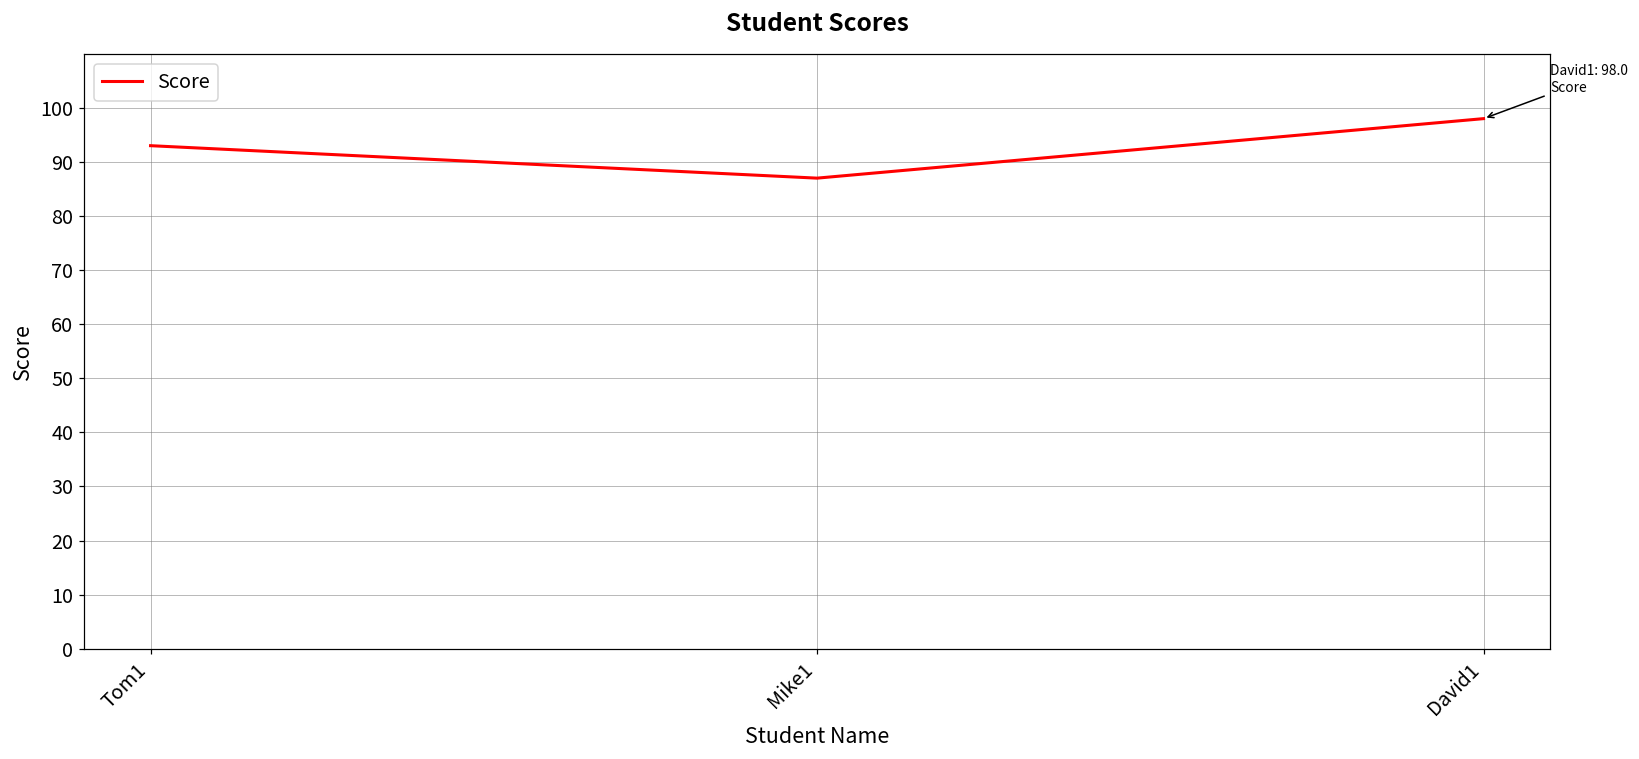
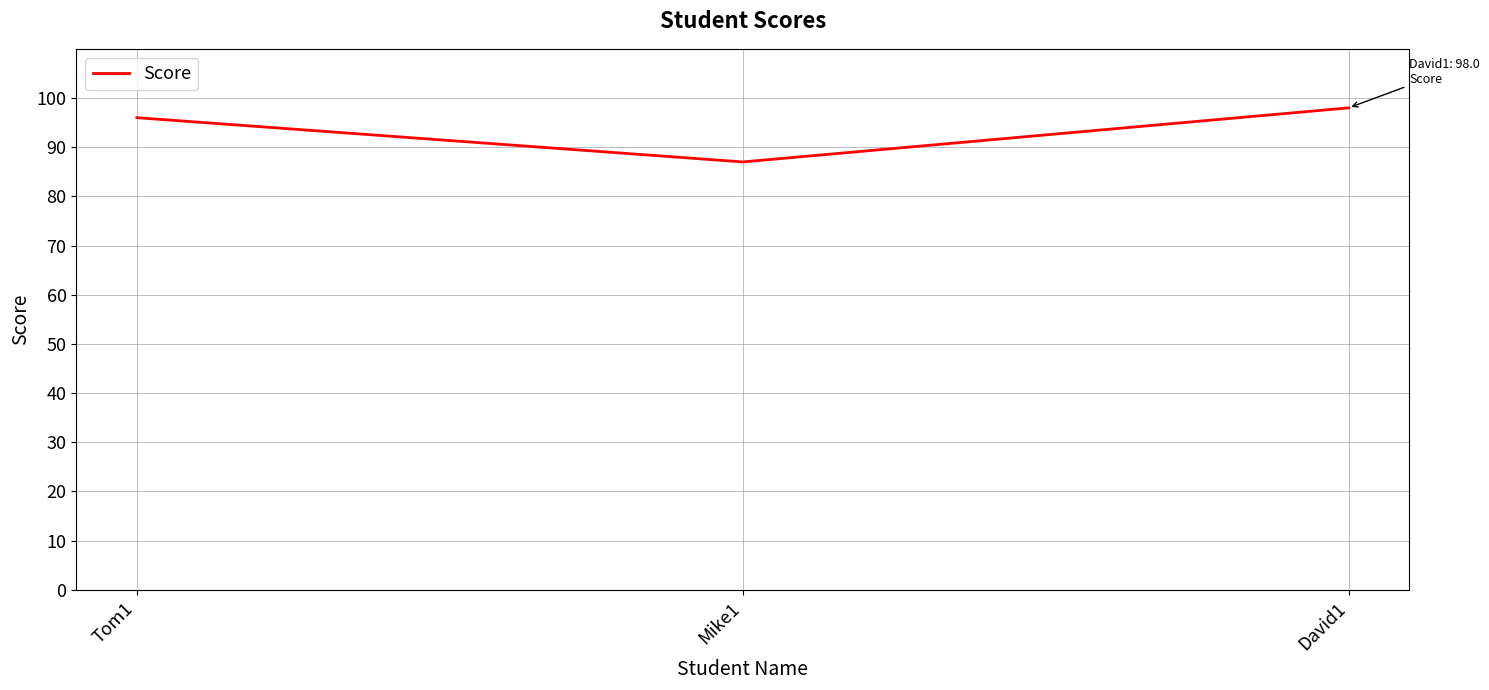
  {
-   "Tom1": 93,
+   "Tom1": 96,
    "Mike1": 87
  }
